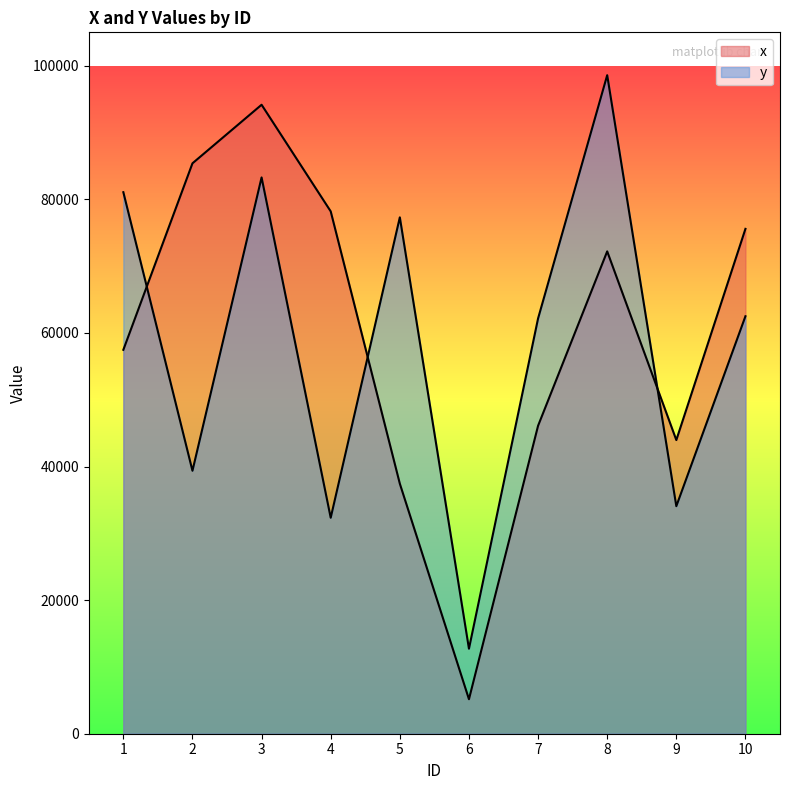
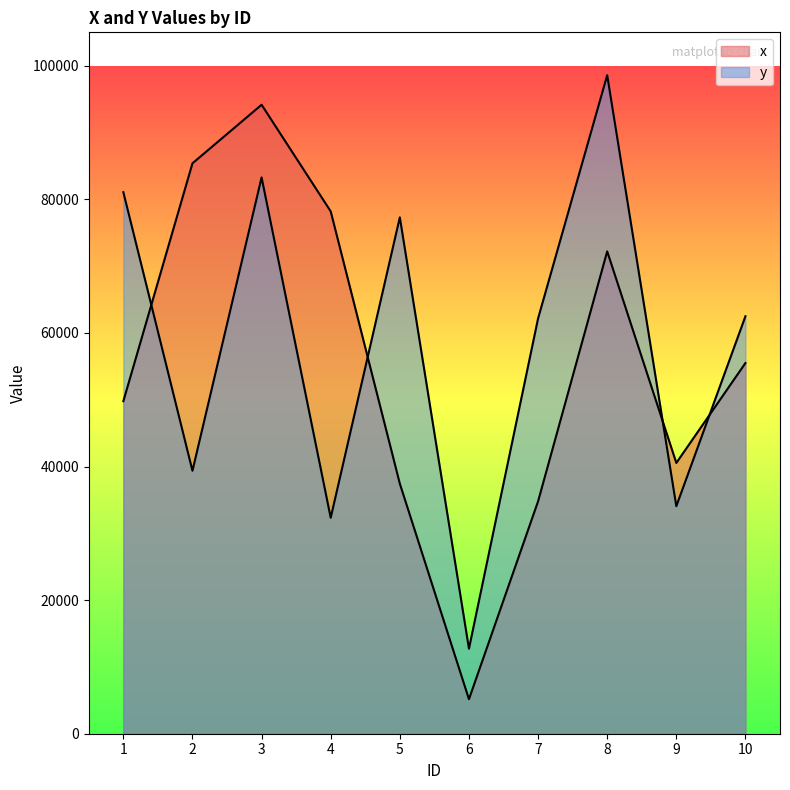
  {
    "x": {
-     "1": 57000,
+     "1": 50000,
      "2": 85000,
      "3": 94000,
      "4": 78000,
      "5": 37000,
      "6": 5000,
-     "7": 46000,
+     "7": 35000,
      "8": 72000,
-     "9": 44000,
-     "10": 76000
+     "9": 41000,
+     "10": 55000
    },
    "y": {
      "1": 81000,
      "2": 39000,
      "3": 83000,
      "4": 32000,
      "5": 77000,
      "6": 13000,
      "7": 62000,
      "8": 99000,
      "9": 34000,
      "10": 62000
    }
  }
